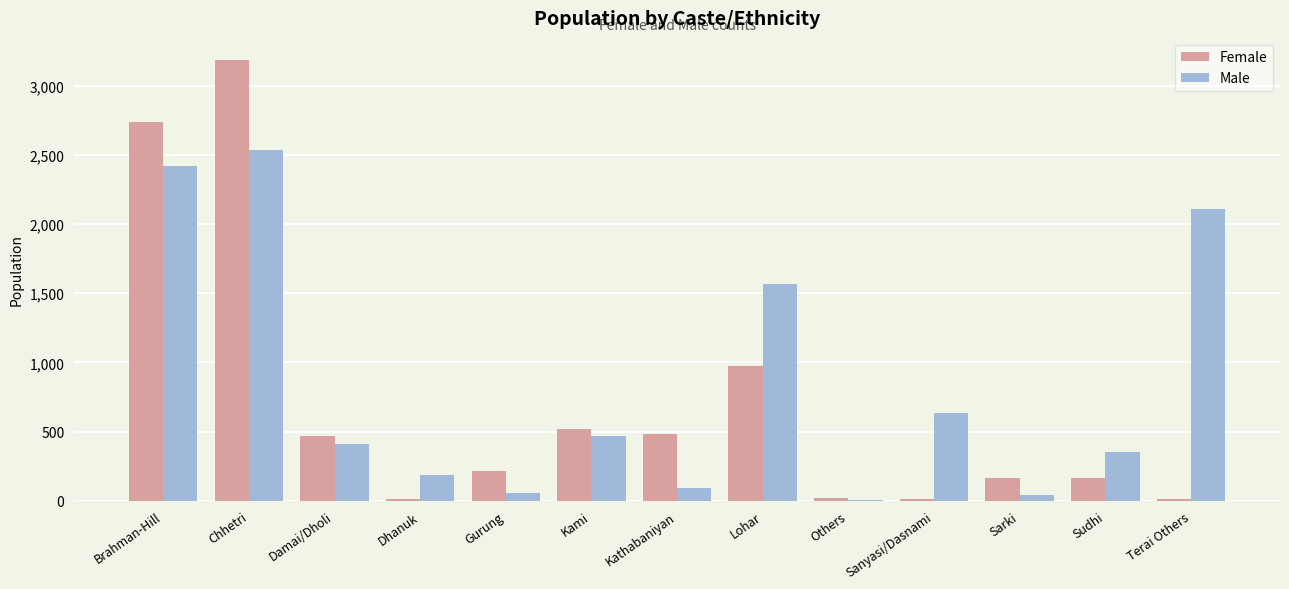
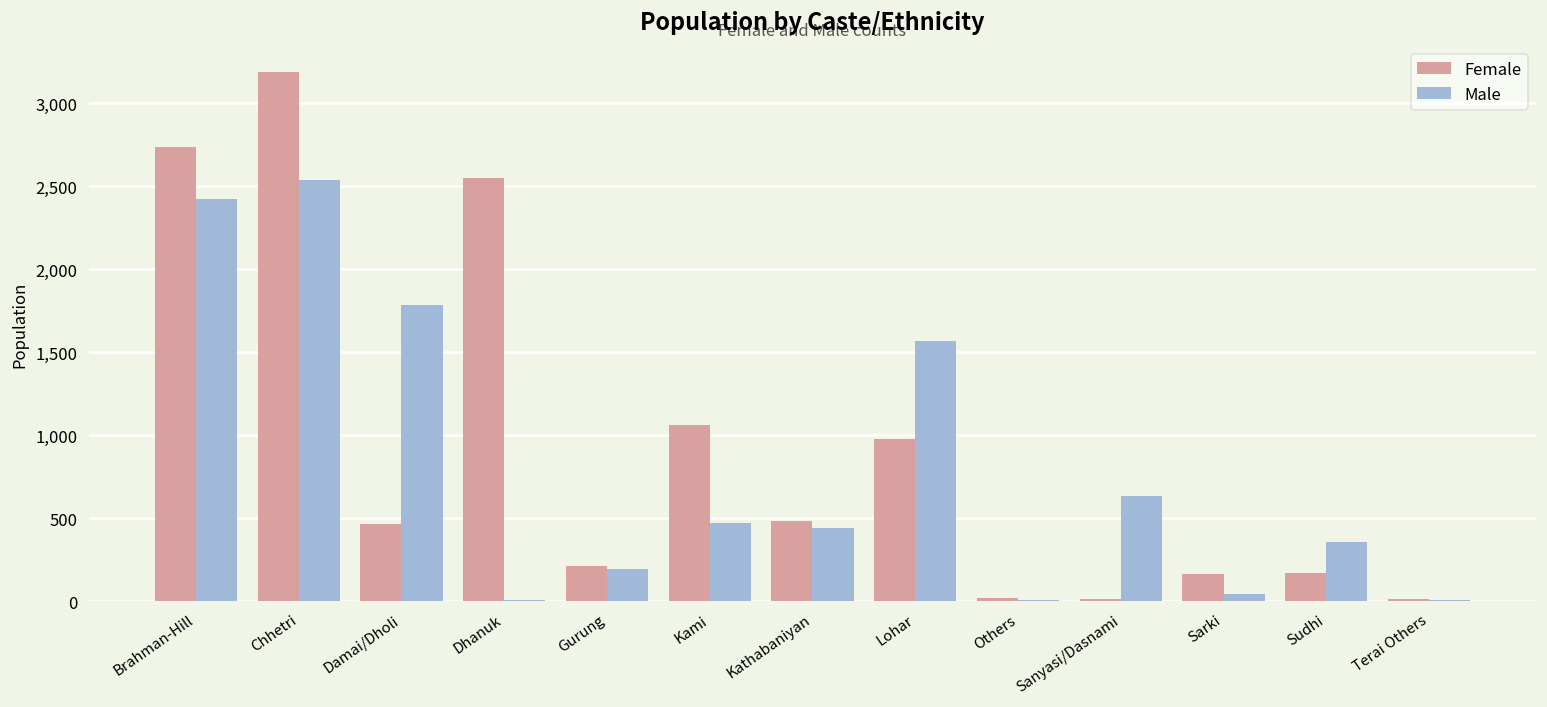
  {
    "Female": {
      "Brahman-Hill": "2,740",
      "Chhetri": "3,190",
      "Damai/Dholi": "470",
-     "Dhanuk": "10",
+     "Dhanuk": "2,550",
      "Gurung": "210",
-     "Kami": "520",
+     "Kami": "1,060",
      "Kathabaniyan": "480",
      "Lohar": "980",
      "Sarki": "160",
      "Sudhi": "170"
    },
    "Male": {
      "Brahman-Hill": "2,420",
      "Chhetri": "2,530",
-     "Damai/Dholi": "410",
-     "Dhanuk": "180",
-     "Gurung": "50",
+     "Damai/Dholi": "1,790",
+     "Dhanuk": "10",
+     "Gurung": "190",
      "Kami": "470",
-     "Kathabaniyan": "90",
+     "Kathabaniyan": "440",
      "Lohar": "1,560",
      "Sanyasi/Dasnami": "640",
      "Sarki": "40",
      "Sudhi": "360",
-     "Terai Others": "2,110"
+     "Terai Others": "10"
    }
  }
